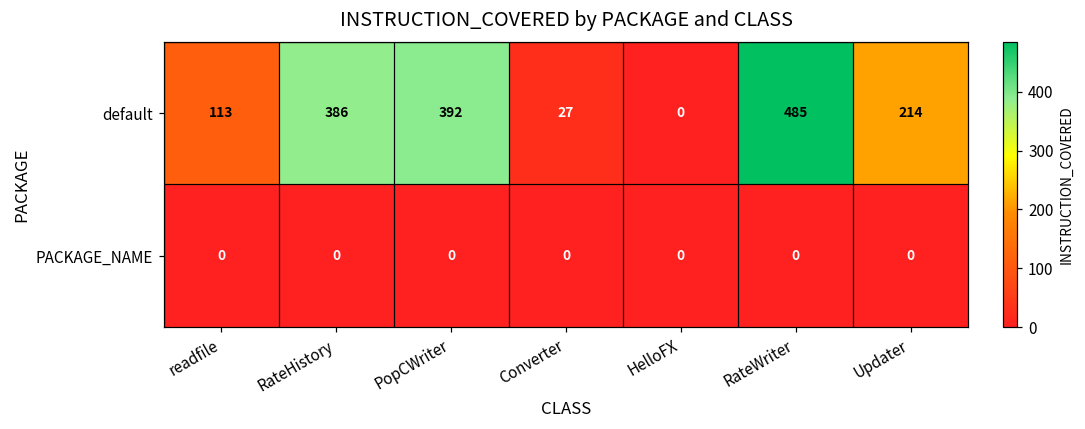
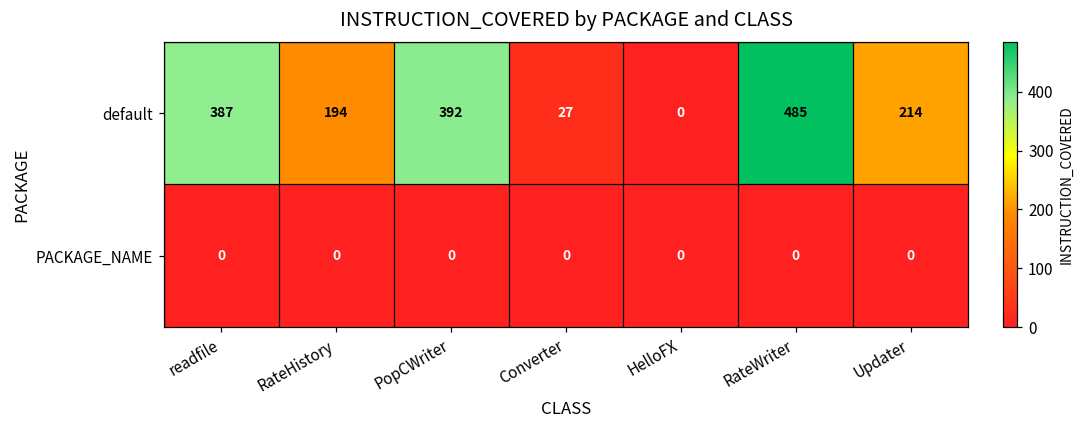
  {
    "default": {
-     "readfile": 113,
-     "RateHistory": 386,
+     "readfile": 387,
+     "RateHistory": 194,
      "PopCWriter": 392,
      "Converter": 27,
      "HelloFX": 0,
      "RateWriter": 485,
      "Updater": 214
    },
    "PACKAGE_NAME": {
      "readfile": 0,
      "RateHistory": 0,
      "PopCWriter": 0,
      "Converter": 0,
      "HelloFX": 0,
      "RateWriter": 0,
      "Updater": 0
    }
  }
